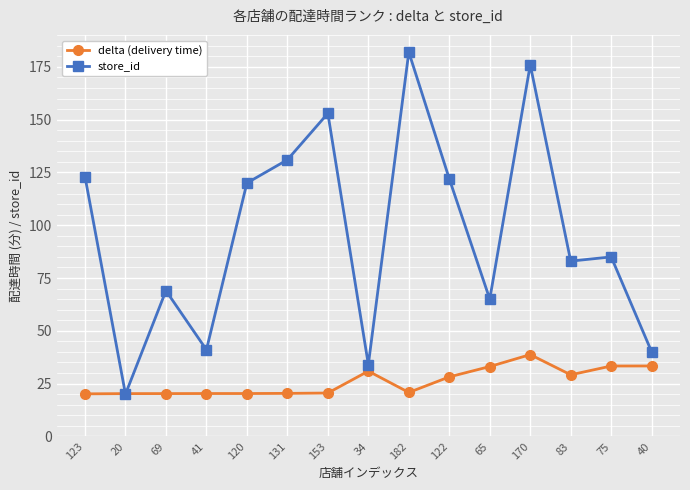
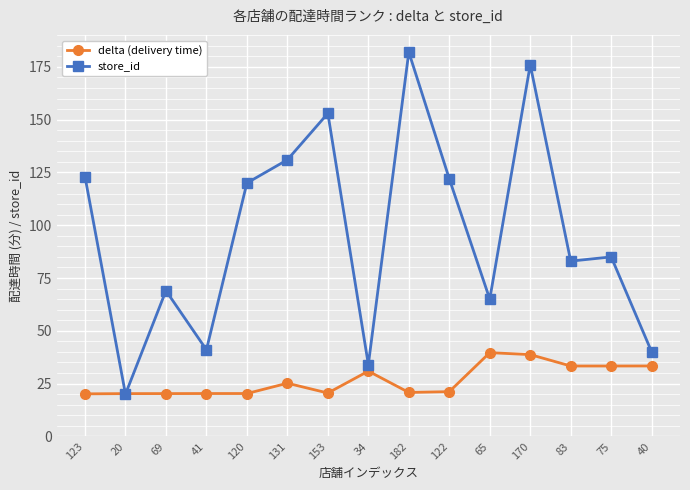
  {
    "delta (delivery time)": {
      "123": 20,
      "69": 20,
      "41": 20,
      "120": 20,
-     "131": 20,
+     "131": 25,
      "153": 21,
      "34": 31,
      "182": 21,
-     "122": 28,
-     "65": 33,
+     "122": 21,
+     "65": 40,
      "170": 39,
-     "83": 29,
+     "83": 33,
      "75": 33,
      "40": 33
    },
    "store_id": {
      "123": 123,
      "69": 69,
      "41": 41,
      "120": 120,
      "131": 131,
      "153": 153,
      "34": 34,
      "182": 182,
      "122": 122,
      "65": 65,
      "170": 176,
      "83": 83,
      "75": 85,
      "40": 40
    }
  }
